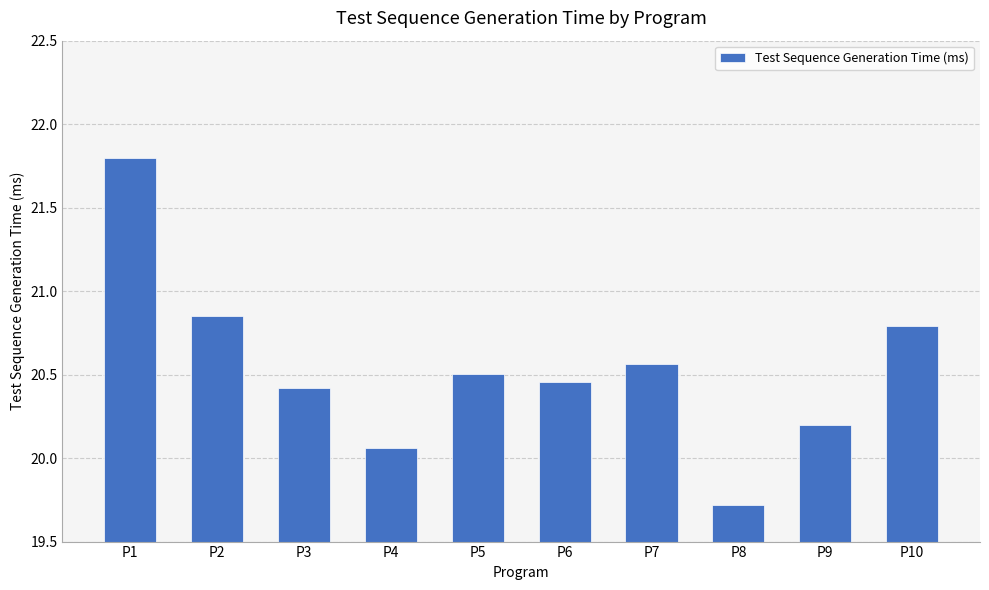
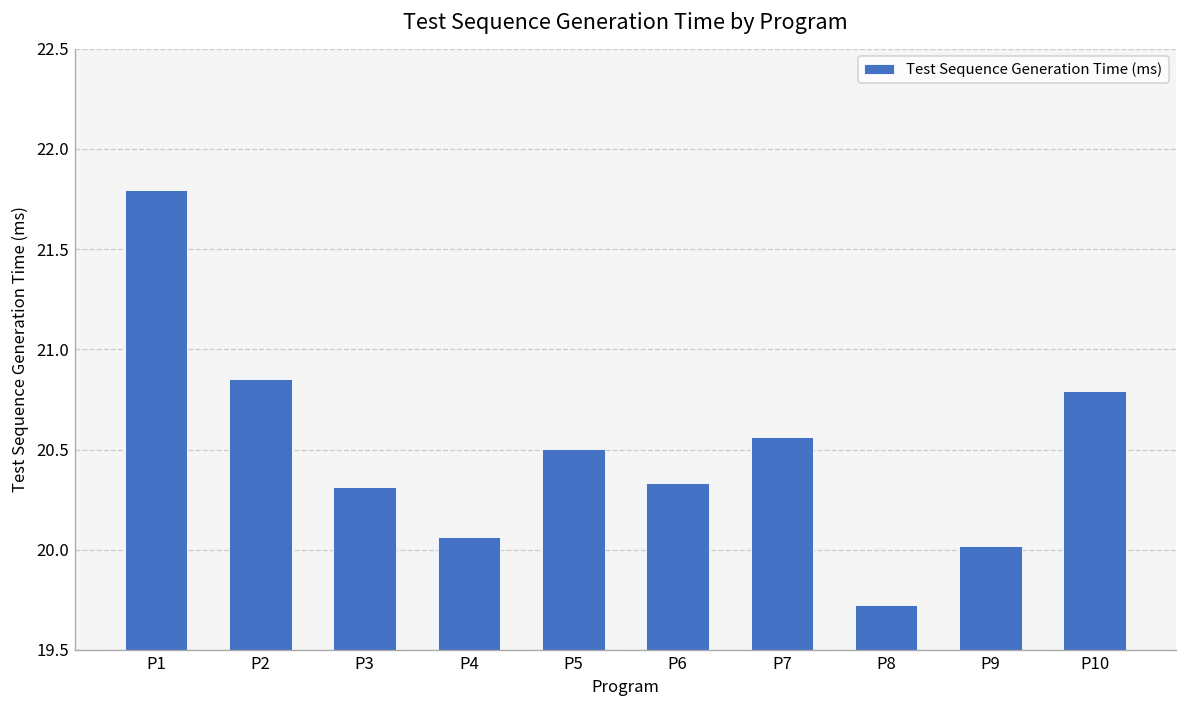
  {
    "P1": 21.80,
    "P2": 20.85,
-   "P3": 20.42,
+   "P3": 20.32,
    "P4": 20.06,
    "P5": 20.50,
-   "P6": 20.45,
+   "P6": 20.33,
    "P7": 20.56,
    "P8": 19.72,
-   "P9": 20.20,
+   "P9": 20.02,
    "P10": 20.79
  }
